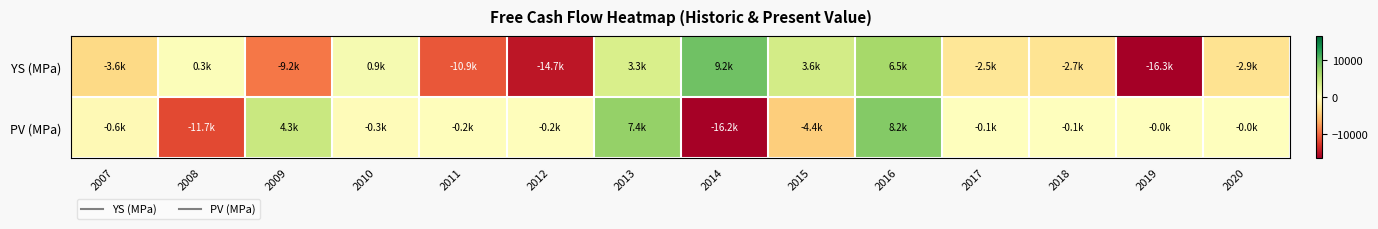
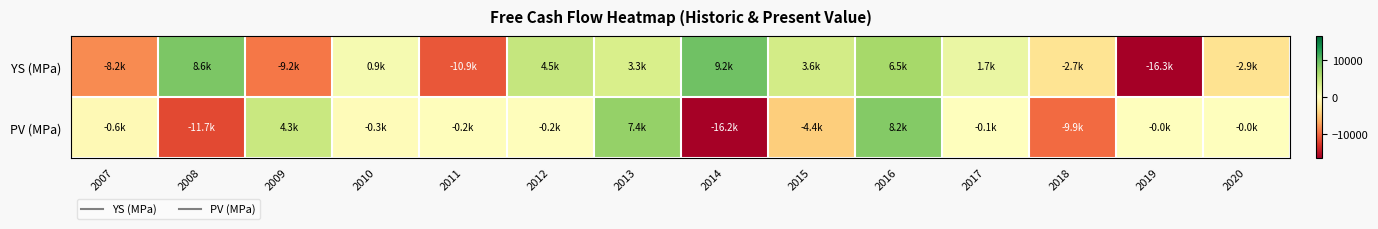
  {
    "YS (MPa)": {
-     "2007": "-3.6k",
-     "2008": "0.3k",
+     "2007": "-8.2k",
+     "2008": "8.6k",
      "2009": "-9.2k",
      "2010": "0.9k",
      "2011": "-10.9k",
-     "2012": "-14.7k",
+     "2012": "4.5k",
      "2013": "3.3k",
      "2014": "9.2k",
      "2015": "3.6k",
      "2016": "6.5k",
-     "2017": "-2.5k",
+     "2017": "1.7k",
      "2018": "-2.7k",
      "2019": "-16.3k",
      "2020": "-2.9k"
    },
    "PV (MPa)": {
      "2007": "-0.6k",
      "2008": "-11.7k",
      "2009": "4.3k",
      "2010": "-0.3k",
      "2011": "-0.2k",
      "2012": "-0.2k",
      "2013": "7.4k",
      "2014": "-16.2k",
      "2015": "-4.4k",
      "2016": "8.2k",
      "2017": "-0.1k",
-     "2018": "-0.1k",
+     "2018": "-9.9k",
      "2019": "-0.0k",
      "2020": "-0.0k"
    }
  }
